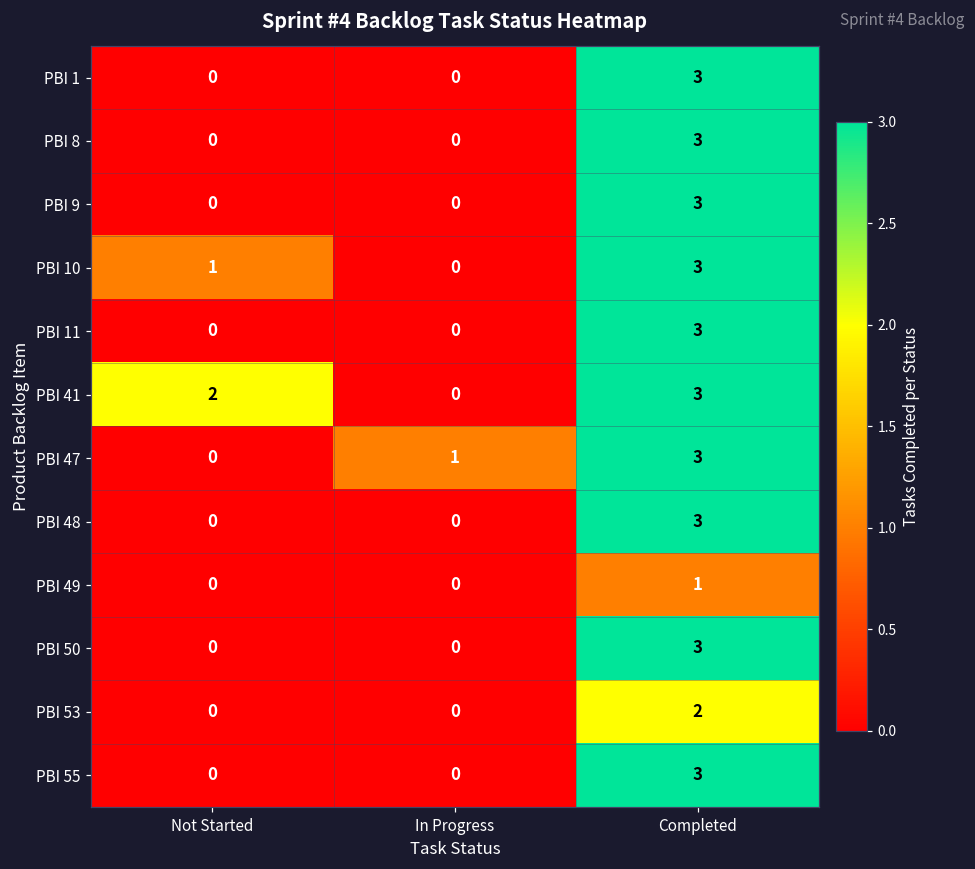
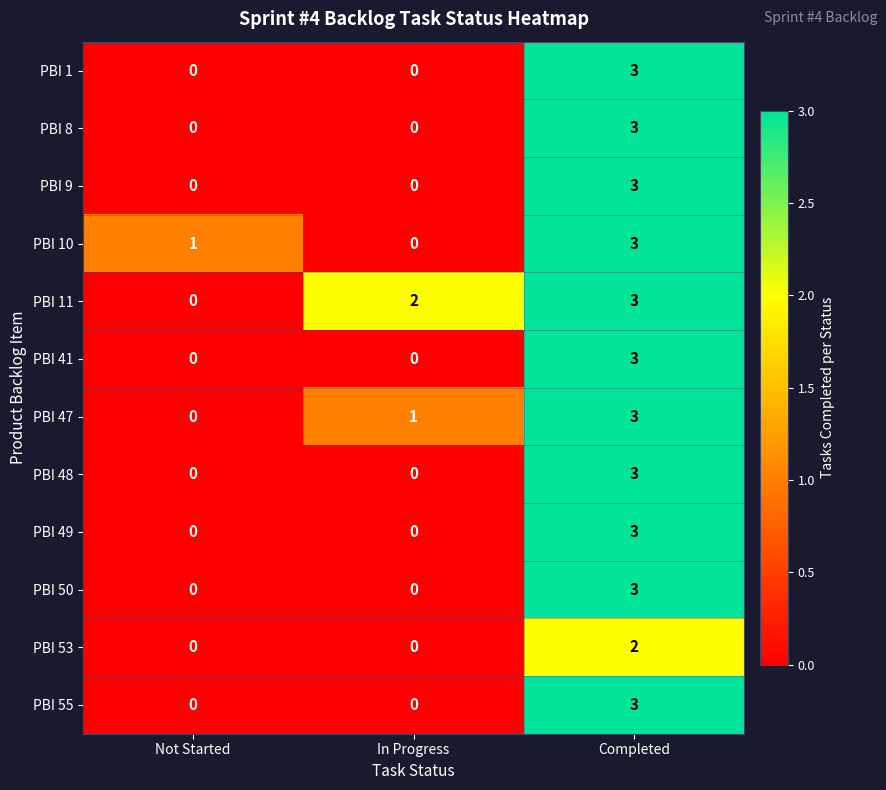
  {
    "PBI 1": {
      "Not Started": 0,
      "In Progress": 0,
      "Completed": 3
    },
    "PBI 8": {
      "Not Started": 0,
      "In Progress": 0,
      "Completed": 3
    },
    "PBI 9": {
      "Not Started": 0,
      "In Progress": 0,
      "Completed": 3
    },
    "PBI 10": {
      "Not Started": 1,
      "In Progress": 0,
      "Completed": 3
    },
    "PBI 11": {
      "Not Started": 0,
-     "In Progress": 0,
+     "In Progress": 2,
      "Completed": 3
    },
    "PBI 41": {
-     "Not Started": 2,
+     "Not Started": 0,
      "In Progress": 0,
      "Completed": 3
    },
    "PBI 47": {
      "Not Started": 0,
      "In Progress": 1,
      "Completed": 3
    },
    "PBI 48": {
      "Not Started": 0,
      "In Progress": 0,
      "Completed": 3
    },
    "PBI 49": {
      "Not Started": 0,
      "In Progress": 0,
-     "Completed": 1
+     "Completed": 3
    },
    "PBI 50": {
      "Not Started": 0,
      "In Progress": 0,
      "Completed": 3
    },
    "PBI 53": {
      "Not Started": 0,
      "In Progress": 0,
      "Completed": 2
    },
    "PBI 55": {
      "Not Started": 0,
      "In Progress": 0,
      "Completed": 3
    }
  }
